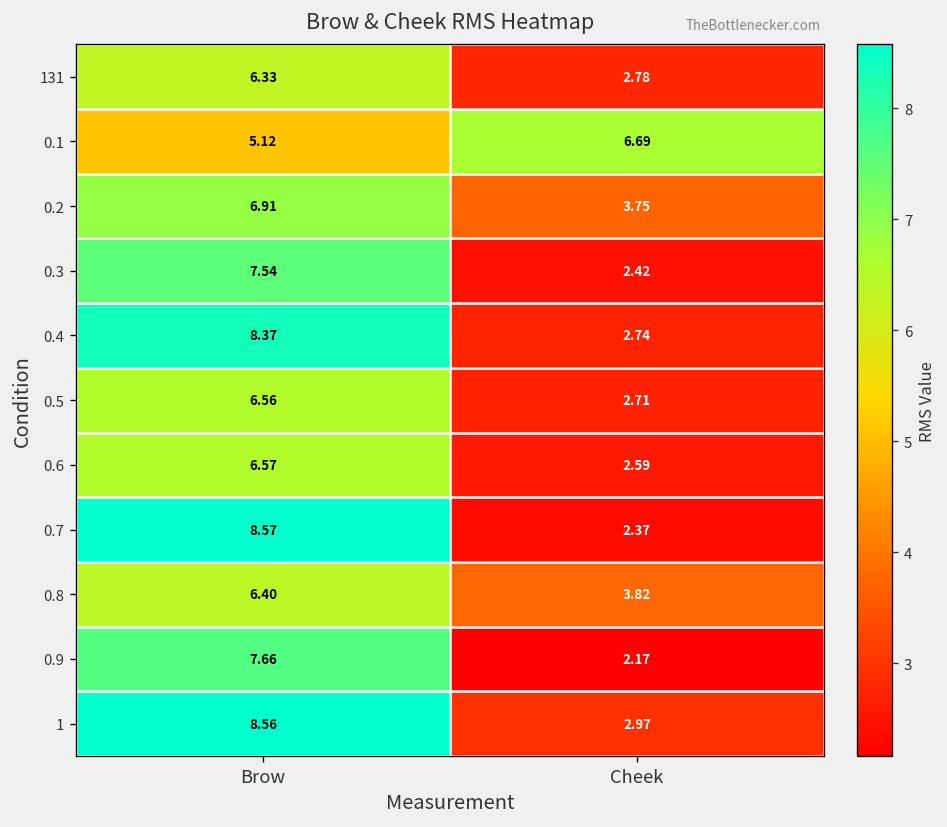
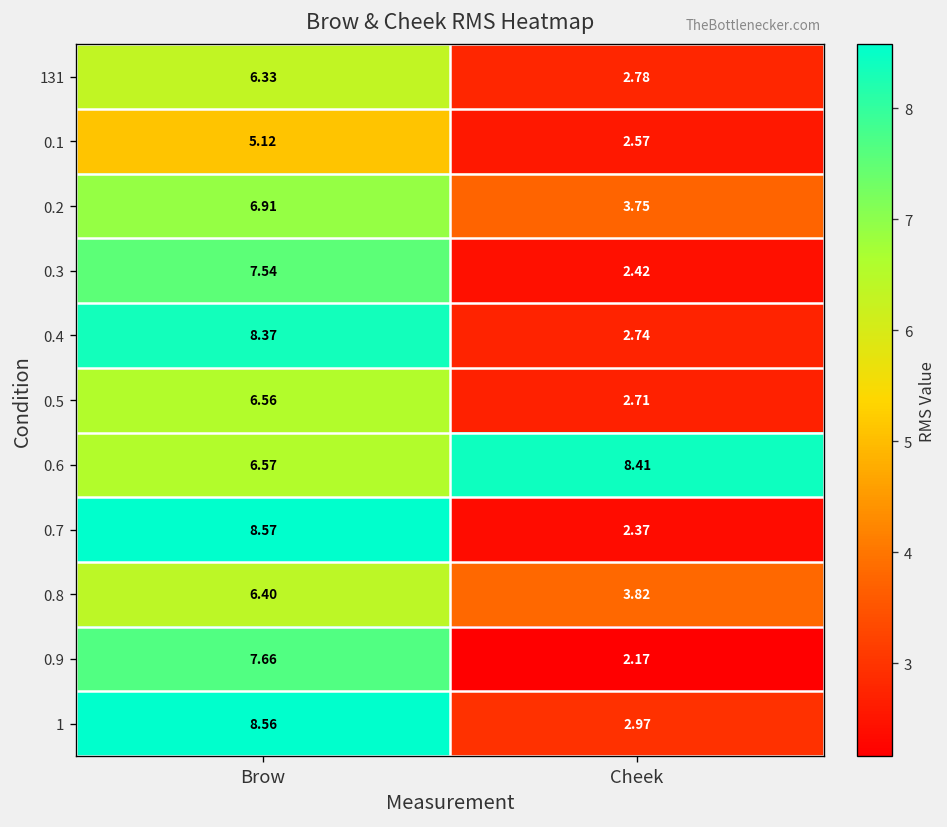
  {
    "131": {
      "Brow": 6.33,
      "Cheek": 2.78
    },
    "0.1": {
      "Brow": 5.12,
-     "Cheek": 6.69
+     "Cheek": 2.57
    },
    "0.2": {
      "Brow": 6.91,
      "Cheek": 3.75
    },
    "0.3": {
      "Brow": 7.54,
      "Cheek": 2.42
    },
    "0.4": {
      "Brow": 8.37,
      "Cheek": 2.74
    },
    "0.5": {
      "Brow": 6.56,
      "Cheek": 2.71
    },
    "0.6": {
      "Brow": 6.57,
-     "Cheek": 2.59
+     "Cheek": 8.41
    },
    "0.7": {
      "Brow": 8.57,
      "Cheek": 2.37
    },
    "0.8": {
      "Brow": 6.40,
      "Cheek": 3.82
    },
    "0.9": {
      "Brow": 7.66,
      "Cheek": 2.17
    },
    "1": {
      "Brow": 8.56,
      "Cheek": 2.97
    }
  }
